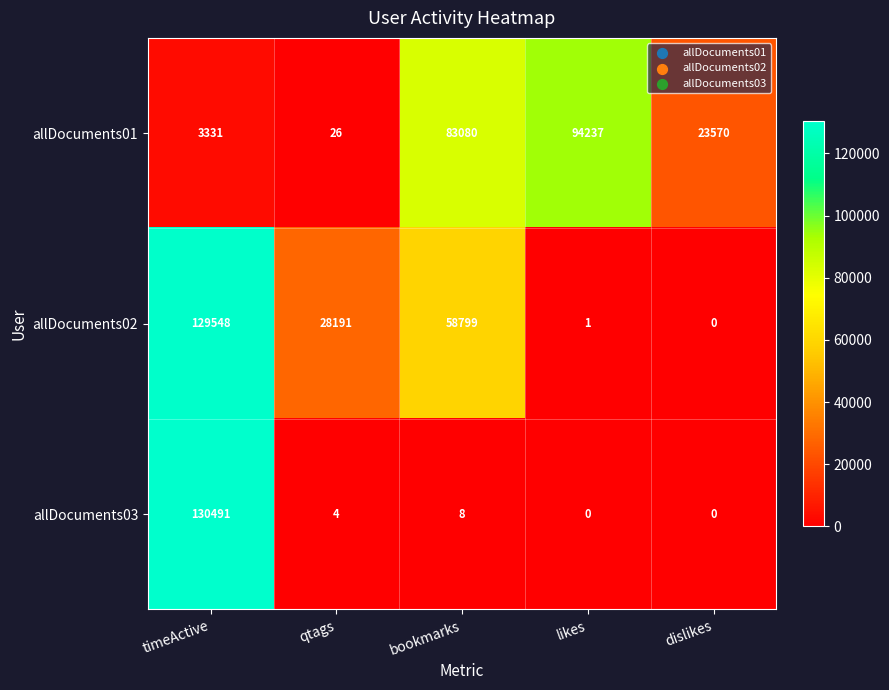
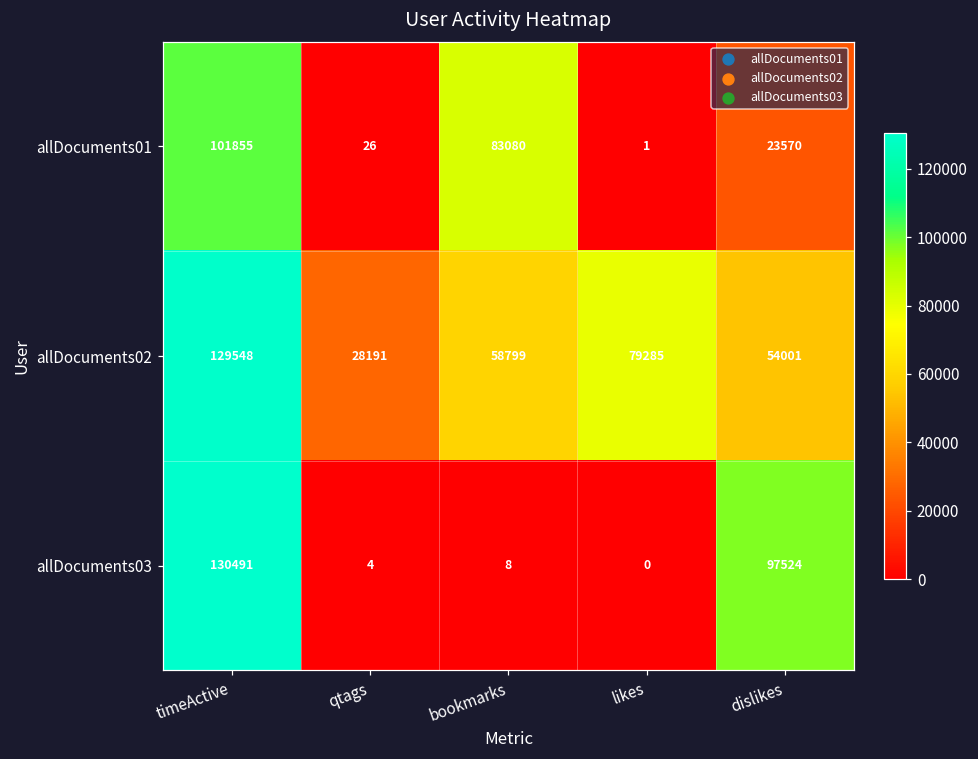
  {
    "allDocuments01": {
-     "timeActive": 3331,
+     "timeActive": 101855,
      "qtags": 26,
      "bookmarks": 83080,
-     "likes": 94237,
+     "likes": 1,
      "dislikes": 23570
    },
    "allDocuments02": {
      "timeActive": 129548,
      "qtags": 28191,
      "bookmarks": 58799,
-     "likes": 1,
-     "dislikes": 0
+     "likes": 79285,
+     "dislikes": 54001
    },
    "allDocuments03": {
      "timeActive": 130491,
      "qtags": 4,
      "bookmarks": 8,
      "likes": 0,
-     "dislikes": 0
+     "dislikes": 97524
    }
  }
